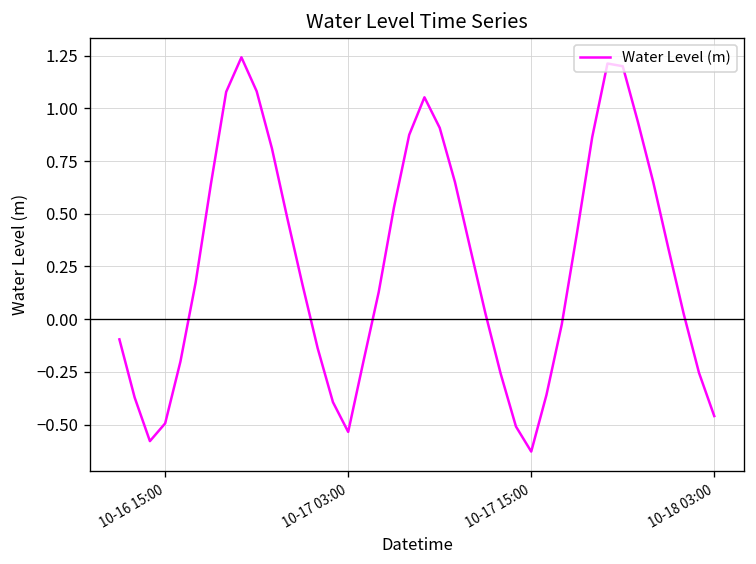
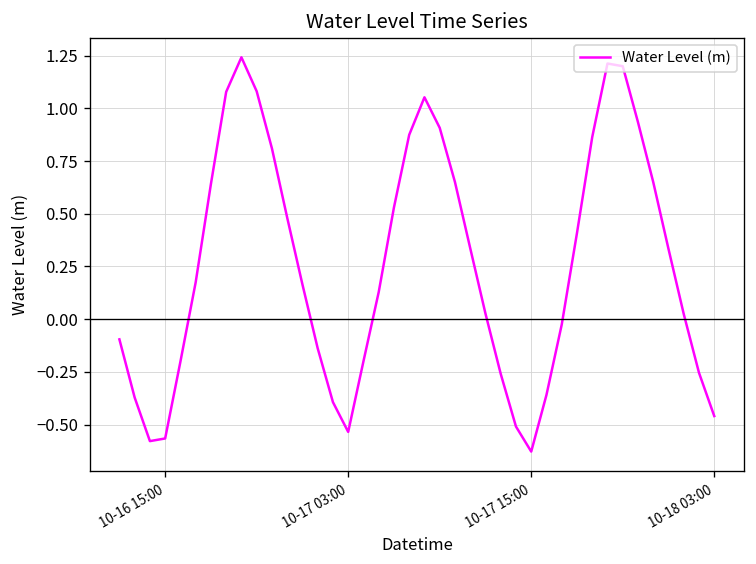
  {
-   "10-16 15:00": -0.49,
+   "10-16 15:00": -0.57,
    "10-17 03:00": -0.53,
    "10-17 15:00": -0.63,
    "10-18 03:00": -0.46
  }
